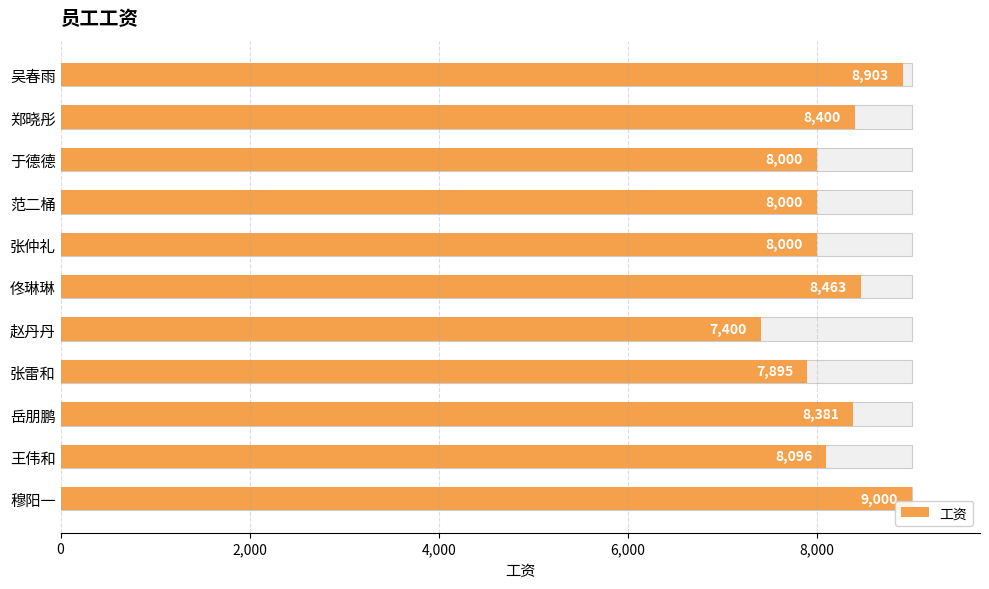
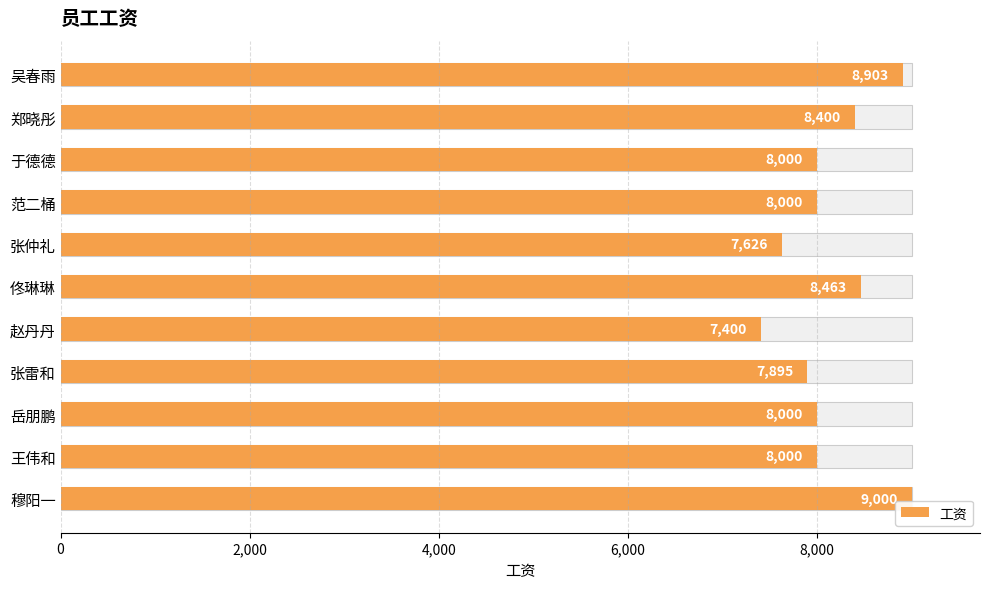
  {
    "工资": {
-     "张仲礼": "8,000",
-     "岳朋鹏": "8,381",
-     "王伟和": "8,096"
+     "张仲礼": "7,626",
+     "岳朋鹏": "8,000",
+     "王伟和": "8,000"
    }
  }
